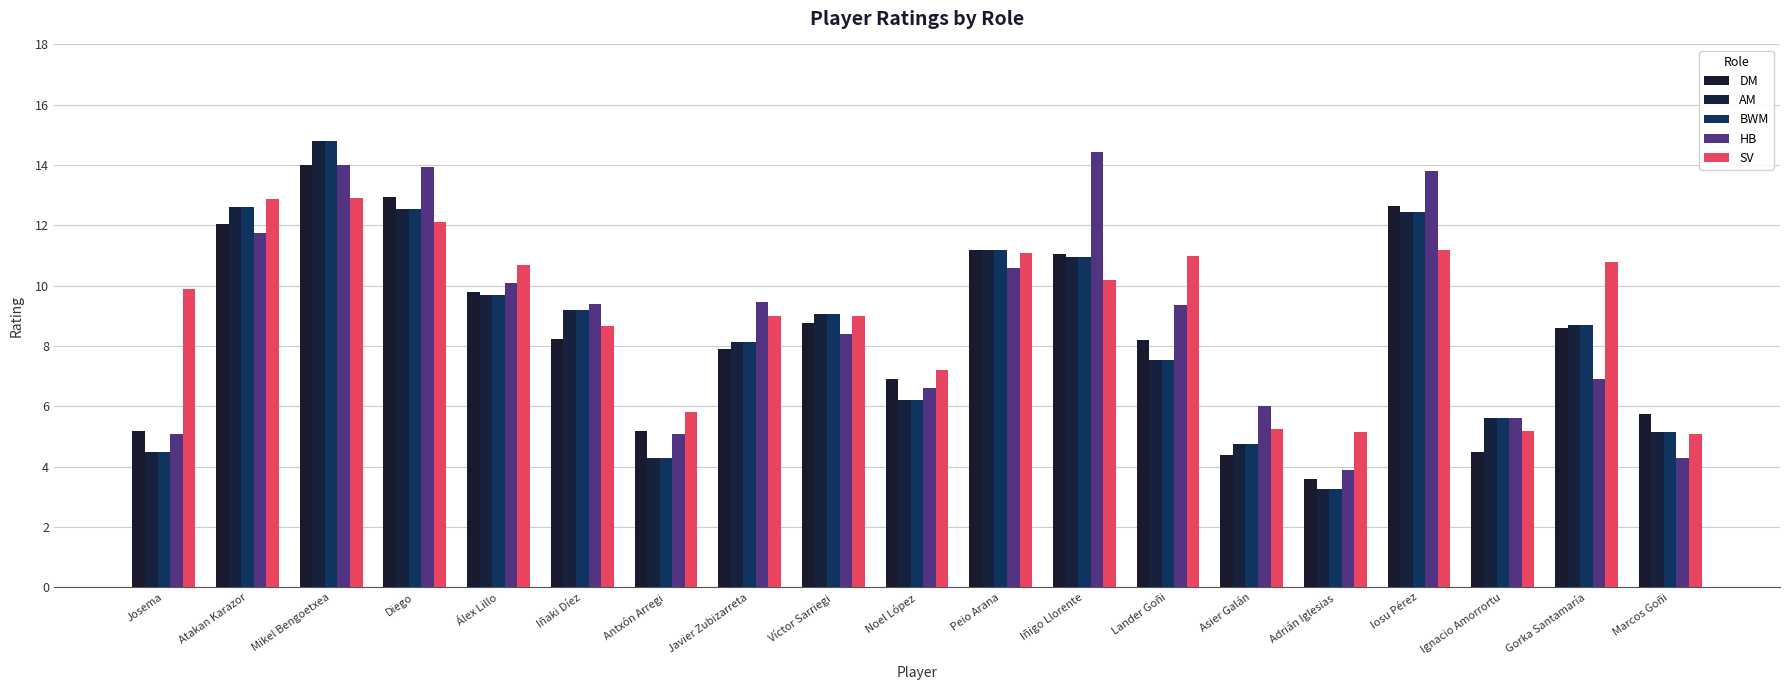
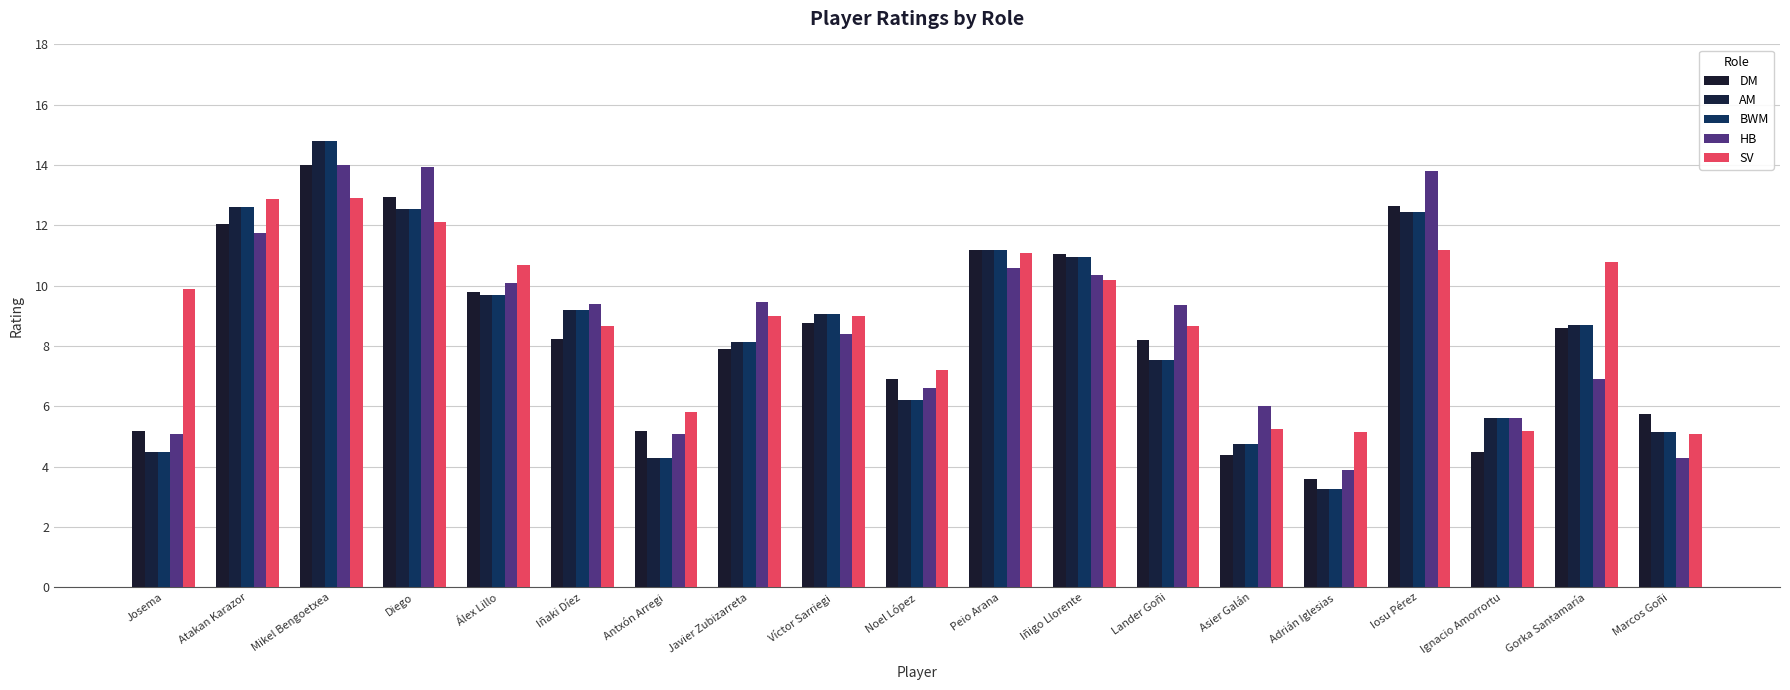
  {
    "HB": {
      "Josema": 5.1,
      "Atakan Karazor": 11.8,
      "Mikel Bengoetxea": 14.0,
      "Diego": 13.9,
      "Álex Lillo": 10.1,
      "Iñaki Díez": 9.4,
      "Antxón Arregi": 5.1,
      "Javier Zubizarreta": 9.5,
      "Víctor Sarriegi": 8.4,
      "Noel López": 6.6,
      "Peio Arana": 10.6,
-     "Iñigo Llorente": 14.4,
+     "Iñigo Llorente": 10.4,
      "Lander Goñi": 9.4,
      "Asier Galán": 6.0,
      "Adrián Iglesias": 3.9,
      "Iosu Pérez": 13.8,
      "Ignacio Amorrortu": 5.6,
      "Gorka Santamaría": 6.9,
      "Marcos Goñi": 4.3
    },
    "SV": {
      "Josema": 9.9,
      "Atakan Karazor": 12.9,
      "Mikel Bengoetxea": 12.9,
      "Diego": 12.1,
      "Álex Lillo": 10.7,
      "Iñaki Díez": 8.7,
      "Antxón Arregi": 5.8,
      "Javier Zubizarreta": 9.0,
      "Víctor Sarriegi": 9.0,
      "Noel López": 7.2,
      "Peio Arana": 11.1,
      "Iñigo Llorente": 10.2,
-     "Lander Goñi": 11.0,
+     "Lander Goñi": 8.7,
      "Asier Galán": 5.3,
      "Adrián Iglesias": 5.2,
      "Iosu Pérez": 11.2,
      "Ignacio Amorrortu": 5.2,
      "Gorka Santamaría": 10.8,
      "Marcos Goñi": 5.1
    }
  }
